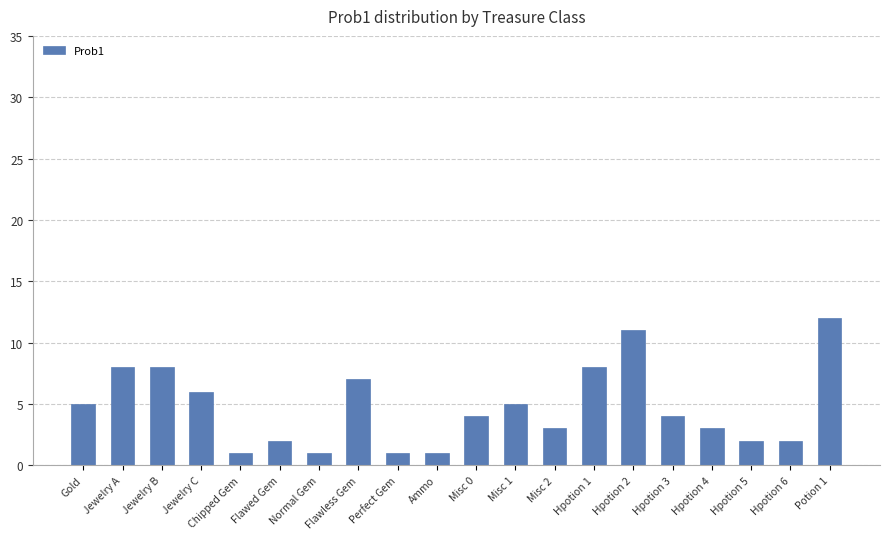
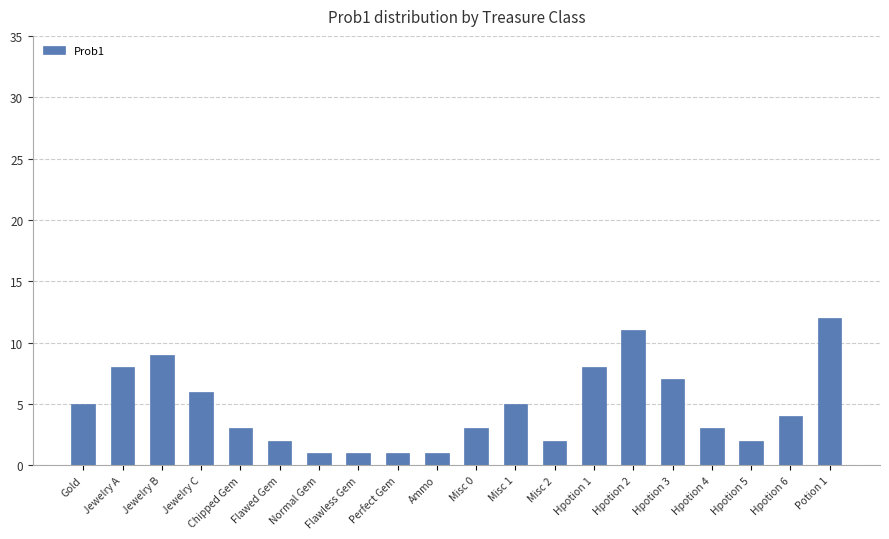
  {
    "Gold": 5,
    "Jewelry A": 8,
-   "Jewelry B": 8,
+   "Jewelry B": 9,
    "Jewelry C": 6,
-   "Chipped Gem": 1,
+   "Chipped Gem": 3,
    "Flawed Gem": 2,
    "Normal Gem": 1,
-   "Flawless Gem": 7,
+   "Flawless Gem": 1,
    "Perfect Gem": 1,
    "Ammo": 1,
-   "Misc 0": 4,
+   "Misc 0": 3,
    "Misc 1": 5,
-   "Misc 2": 3,
+   "Misc 2": 2,
    "Hpotion 1": 8,
    "Hpotion 2": 11,
-   "Hpotion 3": 4,
+   "Hpotion 3": 7,
    "Hpotion 4": 3,
    "Hpotion 5": 2,
-   "Hpotion 6": 2,
+   "Hpotion 6": 4,
    "Potion 1": 12
  }
